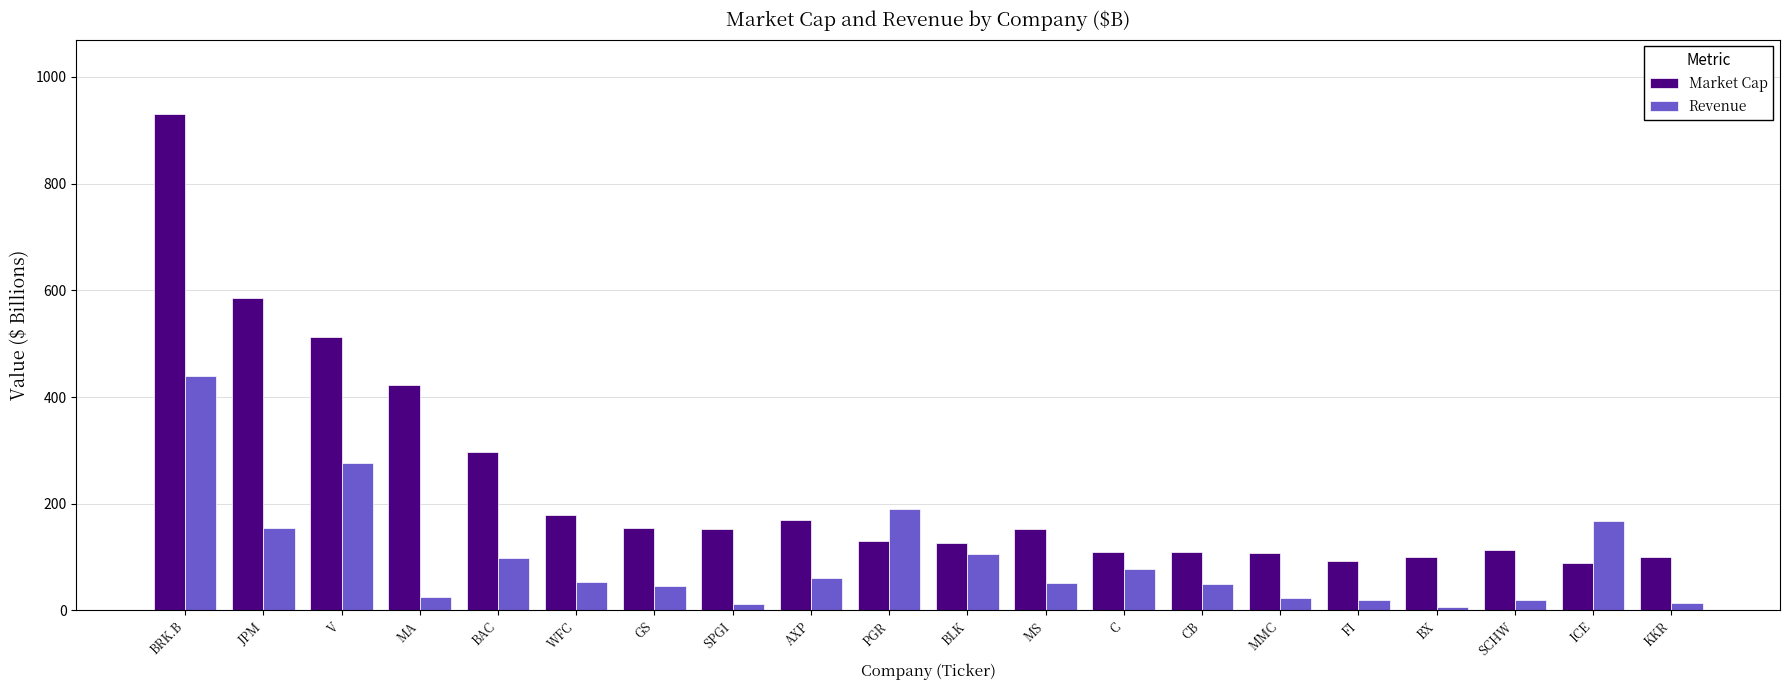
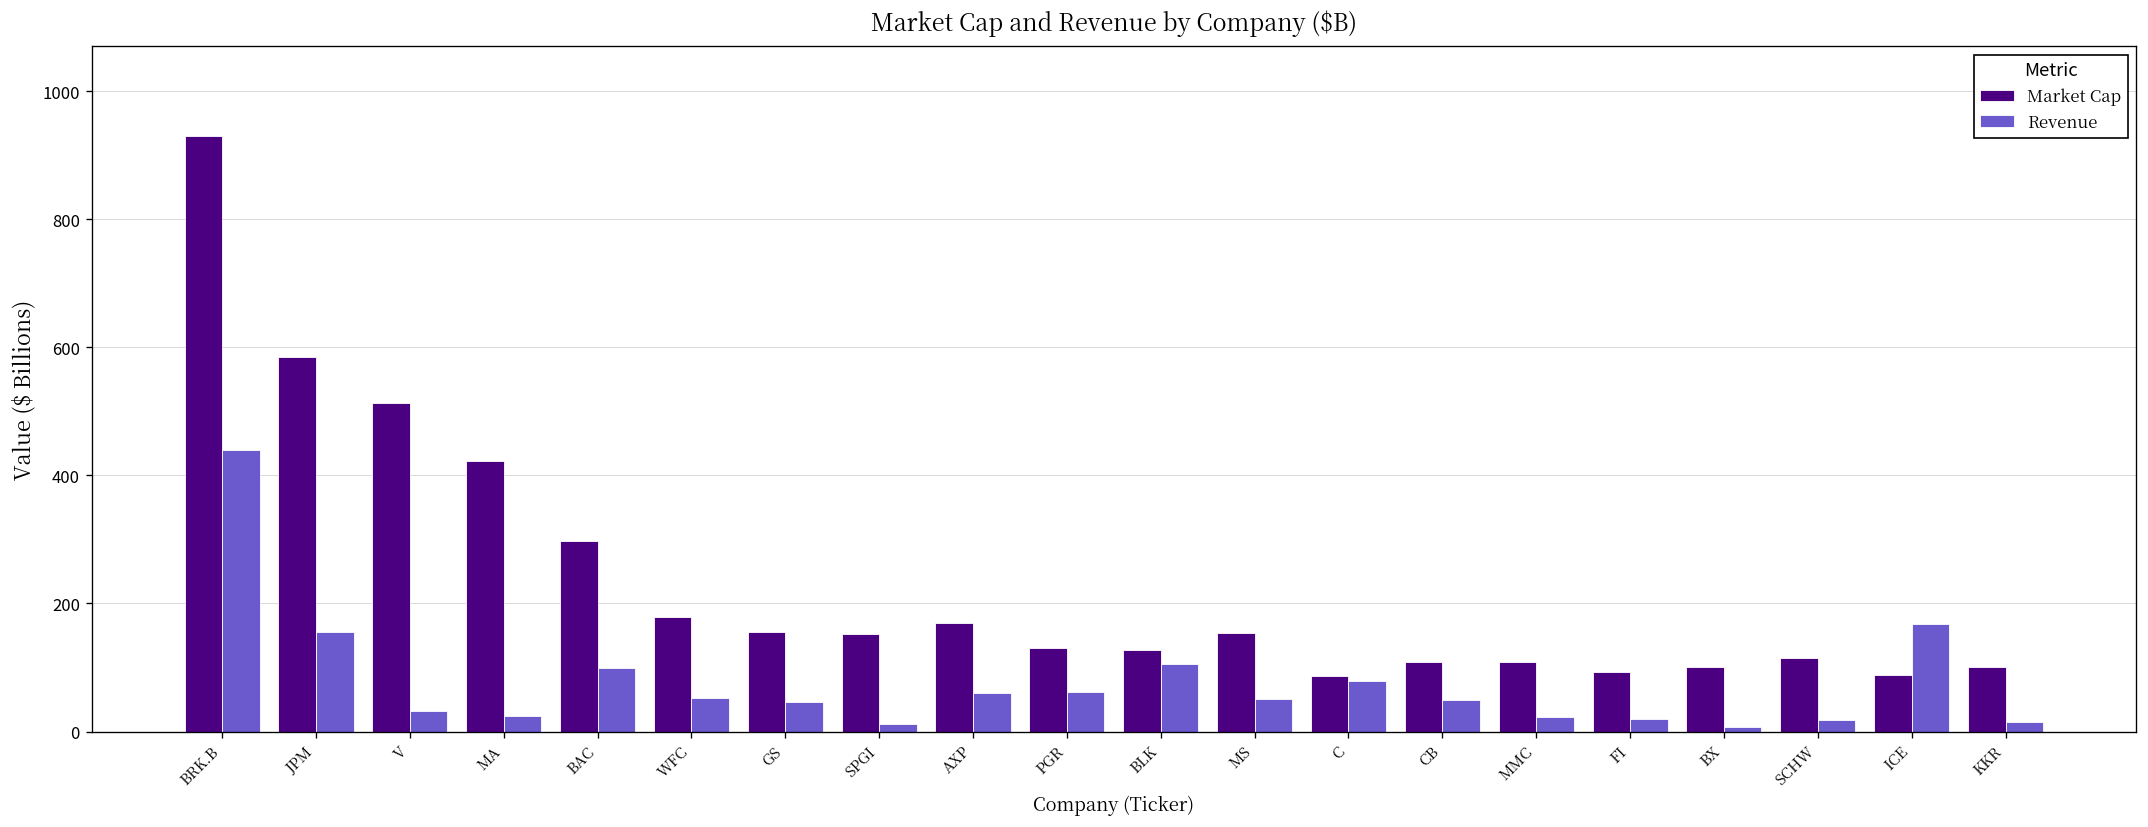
  {
    "Market Cap": {
      "BRK.B": 930,
      "JPM": 590,
      "V": 510,
      "MA": 420,
      "BAC": 300,
      "WFC": 180,
      "GS": 150,
      "SPGI": 150,
      "AXP": 170,
      "PGR": 130,
      "BLK": 130,
      "MS": 150,
-     "C": 110,
+     "C": 90,
      "CB": 110,
      "MMC": 110,
      "FI": 90,
      "BX": 100,
      "SCHW": 110,
      "ICE": 90,
      "KKR": 100
    },
    "Revenue": {
      "BRK.B": 440,
      "JPM": 150,
-     "V": 280,
+     "V": 30,
      "MA": 30,
      "BAC": 100,
      "WFC": 50,
      "GS": 50,
      "SPGI": 10,
      "AXP": 60,
-     "PGR": 190,
+     "PGR": 60,
      "BLK": 110,
      "MS": 50,
      "C": 80,
      "CB": 50,
      "MMC": 20,
      "FI": 20,
      "BX": 10,
      "SCHW": 20,
      "ICE": 170,
      "KKR": 10
    }
  }
